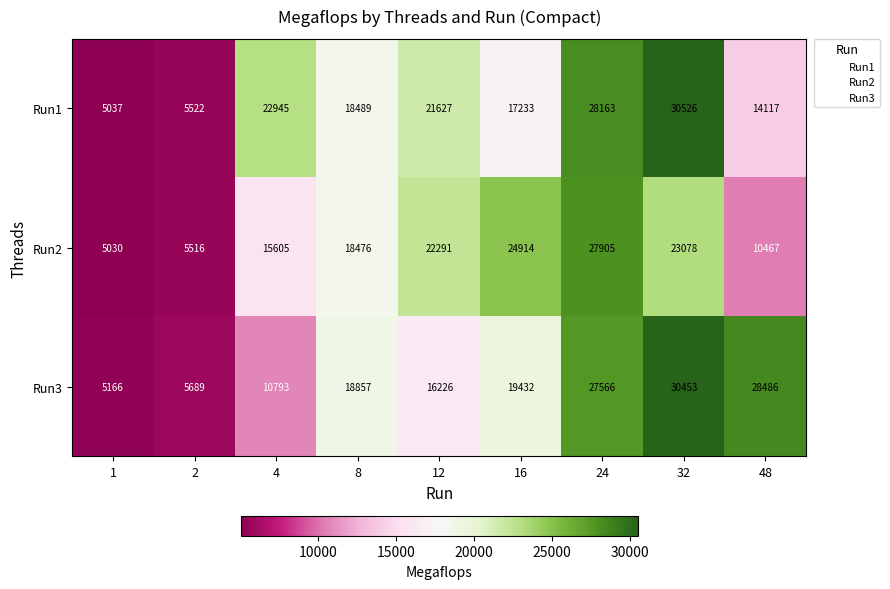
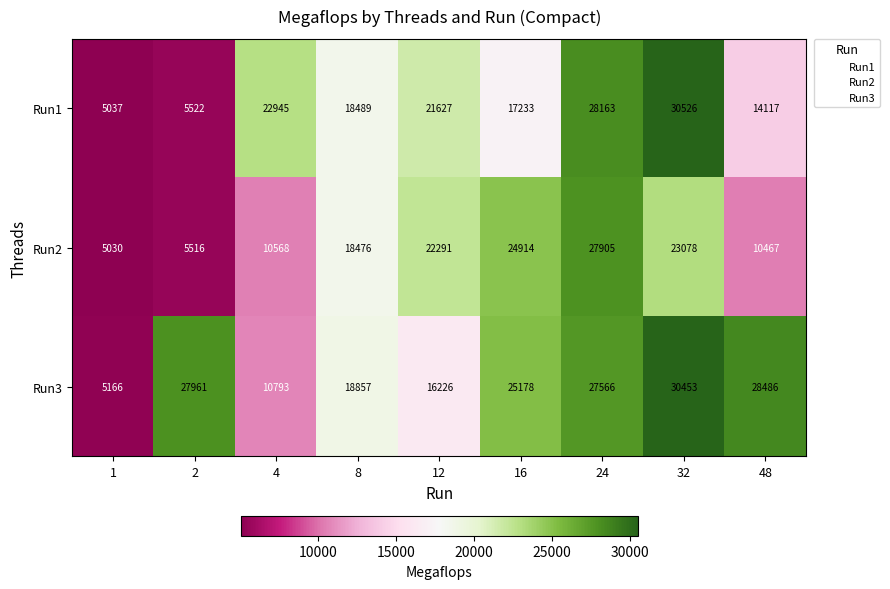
  {
    "Run1": {
      "1": 5037,
      "2": 5522,
      "4": 22945,
      "8": 18489,
      "12": 21627,
      "16": 17233,
      "24": 28163,
      "32": 30526,
      "48": 14117
    },
    "Run2": {
      "1": 5030,
      "2": 5516,
-     "4": 15605,
+     "4": 10568,
      "8": 18476,
      "12": 22291,
      "16": 24914,
      "24": 27905,
      "32": 23078,
      "48": 10467
    },
    "Run3": {
      "1": 5166,
-     "2": 5689,
+     "2": 27961,
      "4": 10793,
      "8": 18857,
      "12": 16226,
-     "16": 19432,
+     "16": 25178,
      "24": 27566,
      "32": 30453,
      "48": 28486
    }
  }
